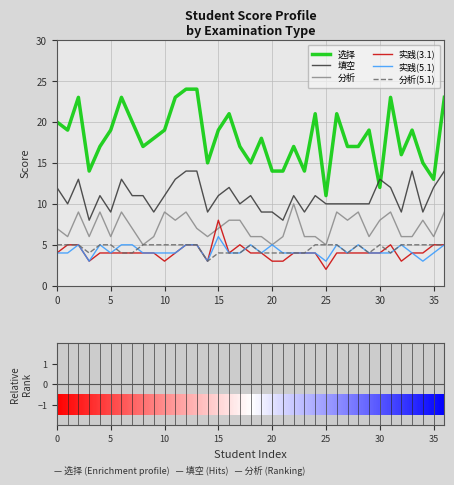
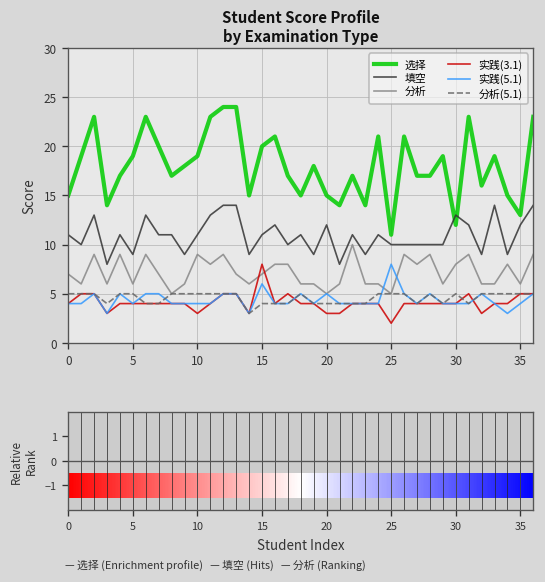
  {
    "Student Score Profile by Examination Type": {
      "选择": {
-       "0": 20,
+       "0": 15,
        "5": 19,
        "10": 19,
-       "15": 19,
-       "20": 14,
+       "15": 20,
+       "20": 15,
        "25": 11,
        "30": 12,
        "35": 13
      },
      "填空": {
-       "0": 12,
+       "0": 11,
        "5": 9,
        "10": 11,
        "15": 11,
-       "20": 9,
+       "20": 12,
        "25": 10,
        "30": 13,
        "35": 12
      },
      "实践(3.1)": {
        "10": 3,
        "15": 8,
        "20": 3,
        "25": 2
      },
      "实践(5.1)": {
        "10": 4,
        "15": 6,
-       "25": 3,
+       "25": 8,
        "35": 4
      }
    }
  }
